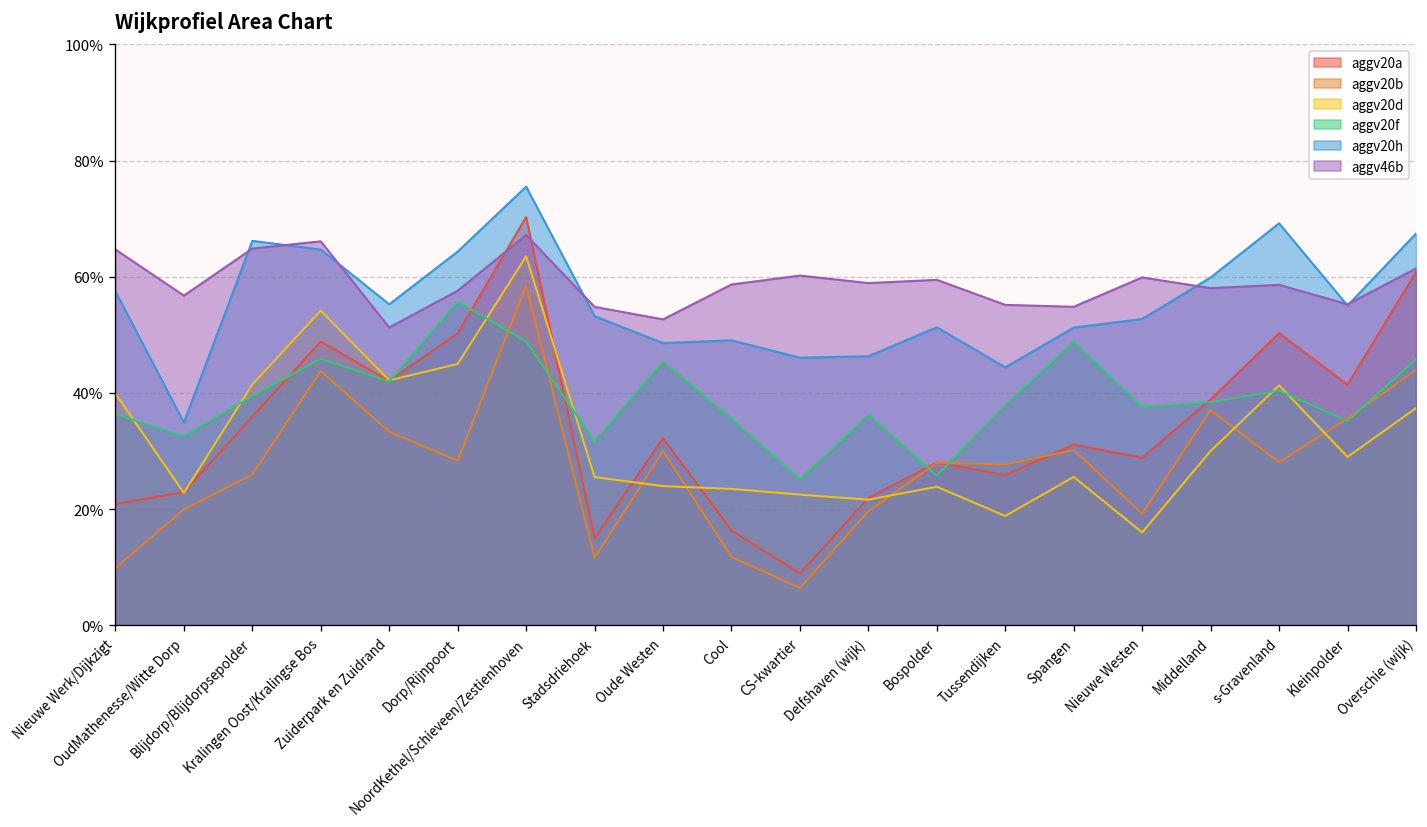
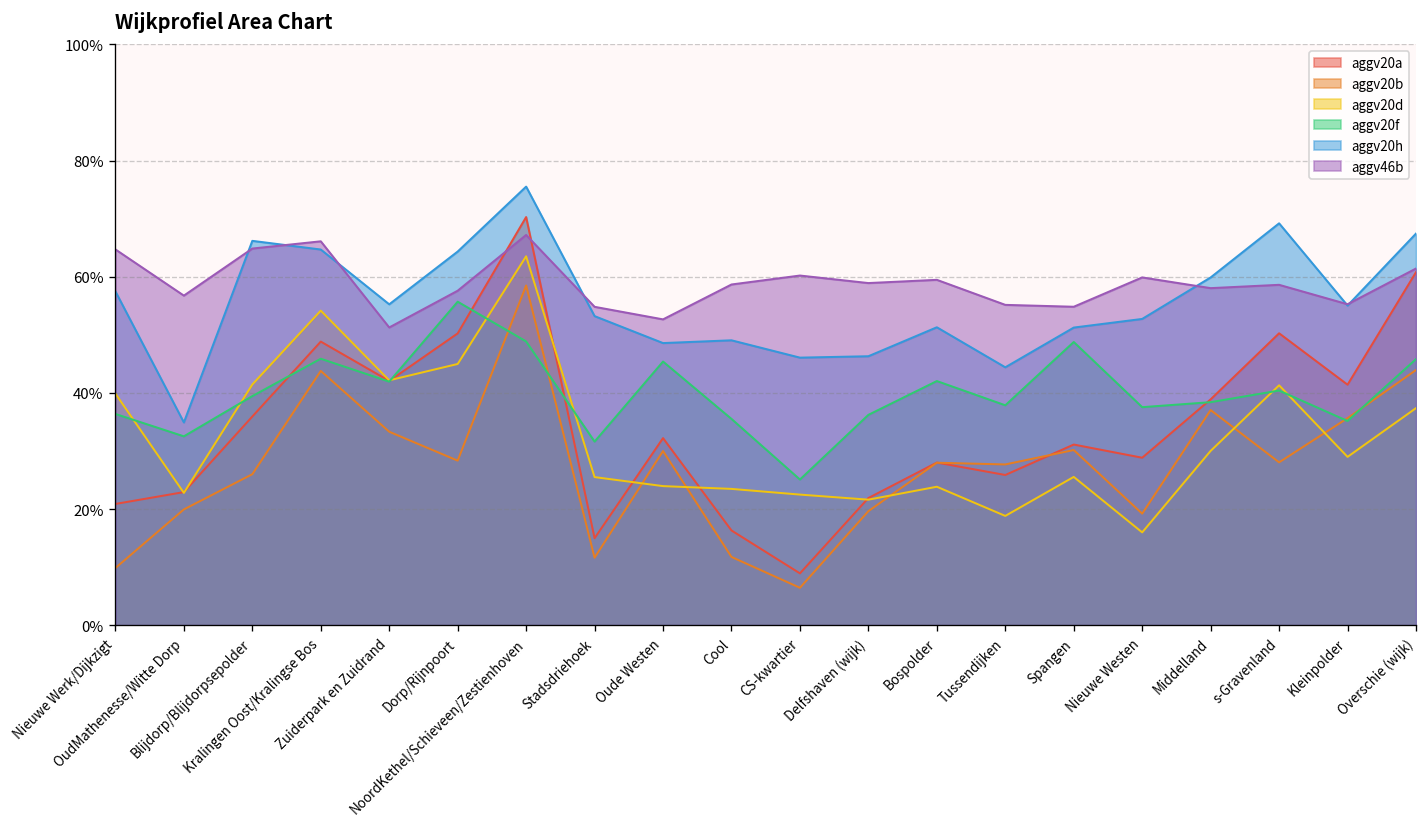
  {
    "aggv20f": {
      "Nieuwe Werk/Dijkzigt": "36%",
      "OudMathenesse/Witte Dorp": "33%",
      "Blijdorp/Blijdorpsepolder": "39%",
      "Kralingen Oost/Kralingse Bos": "46%",
      "Dorp/Rijnpoort": "56%",
      "NoordKethel/Schieveen/Zestienhoven": "49%",
      "Stadsdriehoek": "32%",
      "Oude Westen": "45%",
      "Cool": "36%",
      "CS-kwartier": "25%",
      "Delfshaven (wijk)": "36%",
-     "Bospolder": "26%",
+     "Bospolder": "42%",
      "Tussendijken": "38%",
      "Spangen": "49%",
      "Nieuwe Westen": "38%",
      "s-Gravenland": "40%",
      "Overschie (wijk)": "46%"
    },
    "aggv20h": {
      "Nieuwe Werk/Dijkzigt": "57%",
      "OudMathenesse/Witte Dorp": "35%",
      "Blijdorp/Blijdorpsepolder": "66%",
      "Kralingen Oost/Kralingse Bos": "65%",
      "Zuiderpark en Zuidrand": "55%",
      "Dorp/Rijnpoort": "64%",
      "NoordKethel/Schieveen/Zestienhoven": "76%",
      "Stadsdriehoek": "53%",
      "Oude Westen": "49%",
      "Cool": "49%",
      "CS-kwartier": "46%",
      "Delfshaven (wijk)": "46%",
      "Bospolder": "51%",
      "Tussendijken": "44%",
      "Spangen": "51%",
      "Nieuwe Westen": "53%",
      "Middelland": "60%",
      "s-Gravenland": "69%",
      "Overschie (wijk)": "67%"
    },
    "aggv46b": {
      "Nieuwe Werk/Dijkzigt": "65%",
      "OudMathenesse/Witte Dorp": "57%",
      "Blijdorp/Blijdorpsepolder": "65%",
      "Kralingen Oost/Kralingse Bos": "66%",
      "Zuiderpark en Zuidrand": "51%",
      "Dorp/Rijnpoort": "58%",
      "NoordKethel/Schieveen/Zestienhoven": "67%",
      "Stadsdriehoek": "55%",
      "Oude Westen": "53%",
      "Cool": "59%",
      "CS-kwartier": "60%",
      "Delfshaven (wijk)": "59%",
      "Bospolder": "59%",
      "Tussendijken": "55%",
      "Spangen": "55%",
      "Nieuwe Westen": "60%",
      "Middelland": "58%",
      "s-Gravenland": "59%",
      "Overschie (wijk)": "61%"
    }
  }
